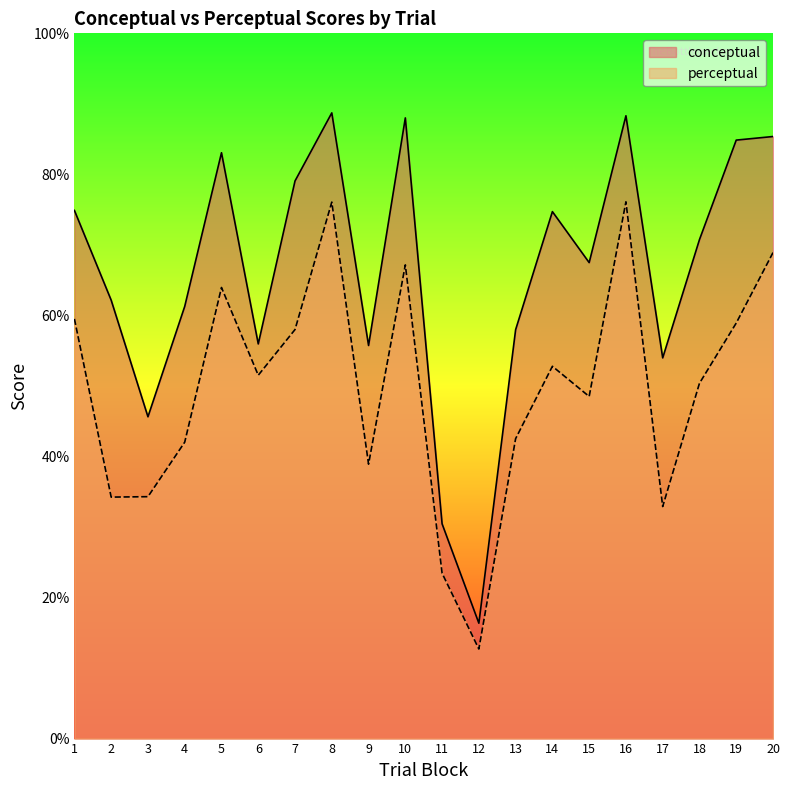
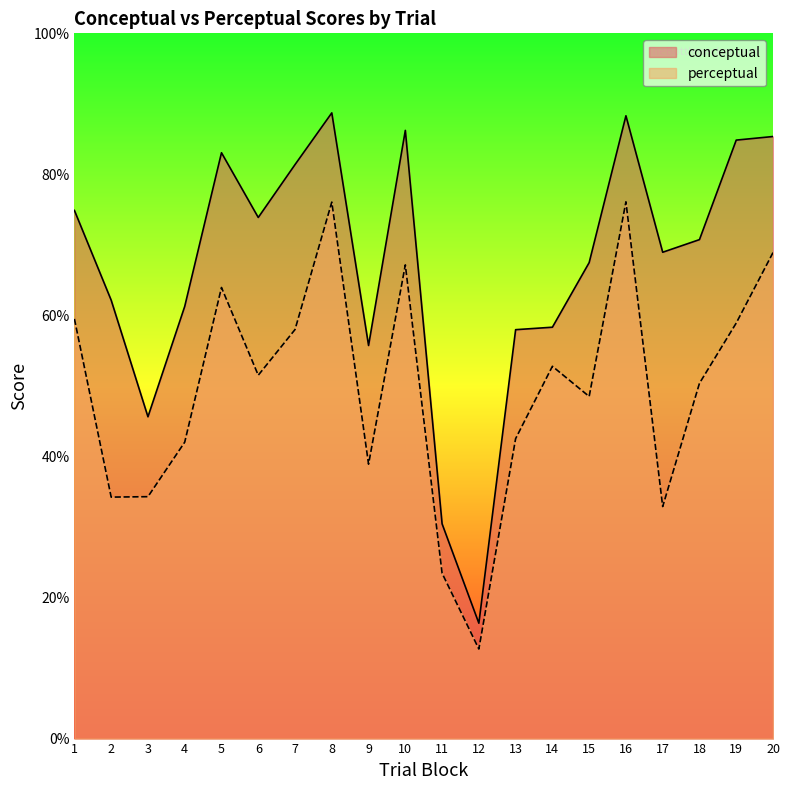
  {
    "conceptual": {
      "1": "75%",
      "2": "62%",
      "3": "46%",
      "4": "61%",
      "5": "83%",
-     "6": "56%",
-     "7": "79%",
+     "6": "74%",
+     "7": "81%",
      "8": "89%",
      "9": "56%",
-     "10": "88%",
+     "10": "86%",
      "11": "30%",
      "12": "16%",
      "13": "58%",
-     "14": "75%",
+     "14": "58%",
      "15": "67%",
      "16": "88%",
-     "17": "54%",
+     "17": "69%",
      "18": "71%",
      "19": "85%",
      "20": "85%"
    },
    "perceptual": {
      "1": "60%",
      "2": "34%",
      "3": "34%",
      "4": "42%",
      "5": "64%",
      "6": "52%",
      "7": "58%",
      "8": "76%",
      "9": "39%",
      "10": "67%",
      "11": "23%",
      "12": "13%",
      "13": "43%",
      "14": "53%",
      "15": "49%",
      "16": "76%",
      "17": "33%",
      "18": "50%",
      "19": "59%",
      "20": "69%"
    }
  }
